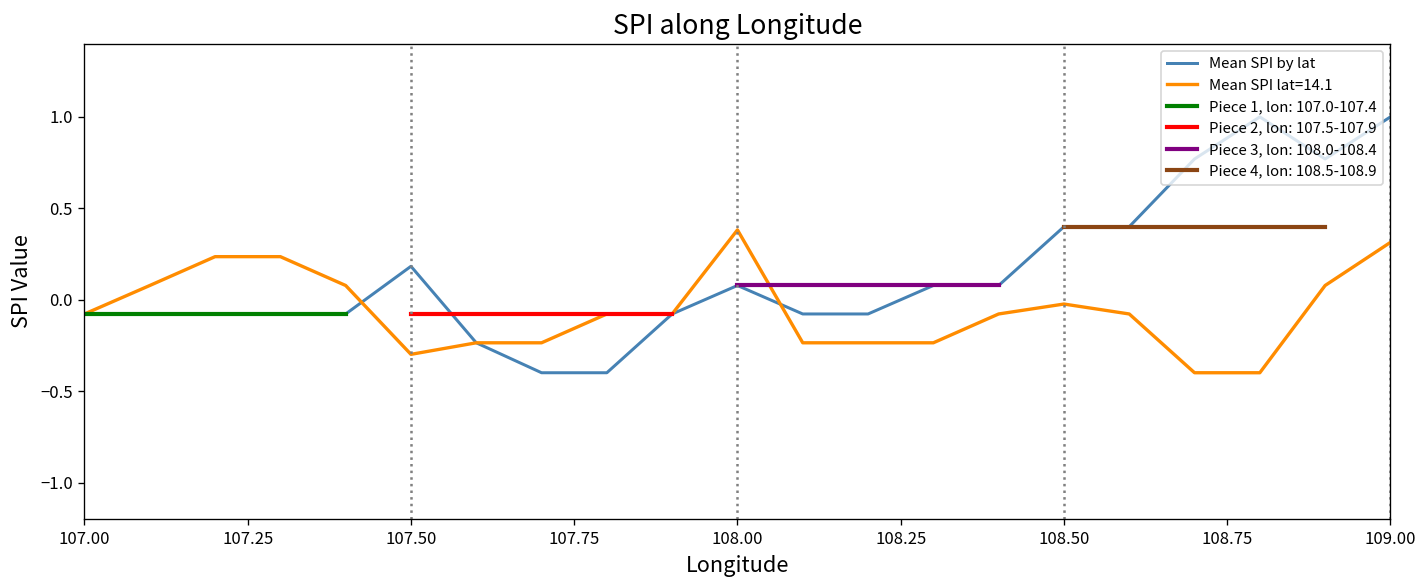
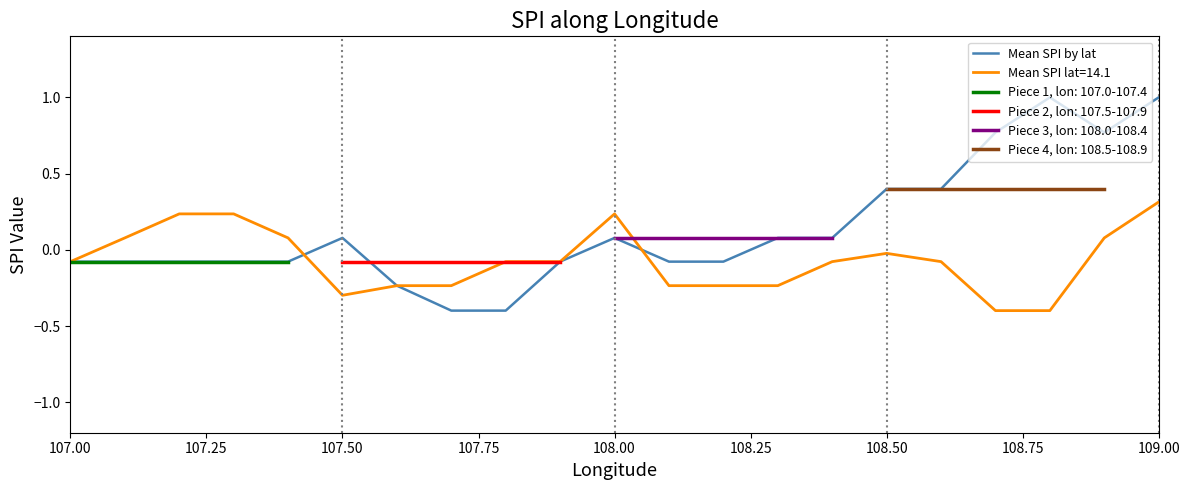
  {
    "Mean SPI by lat": {
-     "107.50": 0.18,
+     "107.50": 0.08,
      "109.00": 1.00
    },
    "Mean SPI lat=14.1": {
      "107.50": -0.30,
-     "108.00": 0.38,
+     "108.00": 0.24,
      "108.50": -0.02,
      "109.00": 0.31
    },
    "Piece 2, lon: 107.5-107.9": {
      "107.50": -0.08
    }
  }
